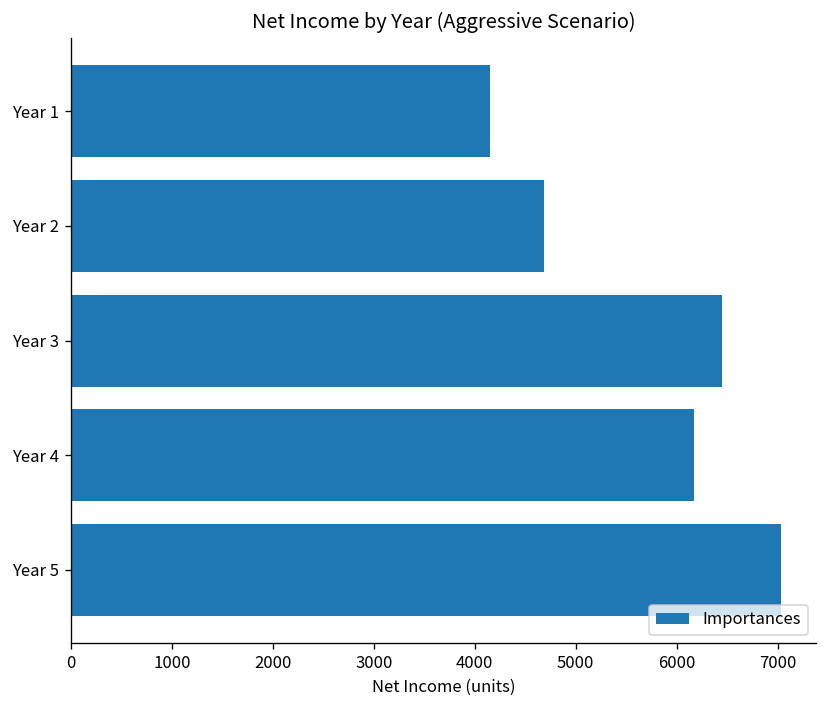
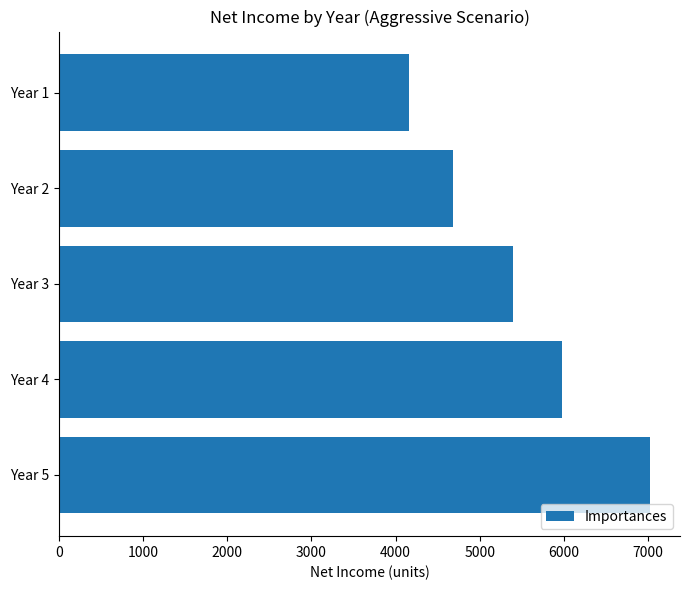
  {
    "Year 1": 4200,
    "Year 2": 4700,
-   "Year 3": 6400,
-   "Year 4": 6200,
+   "Year 3": 5400,
+   "Year 4": 6000,
    "Year 5": 7000
  }
